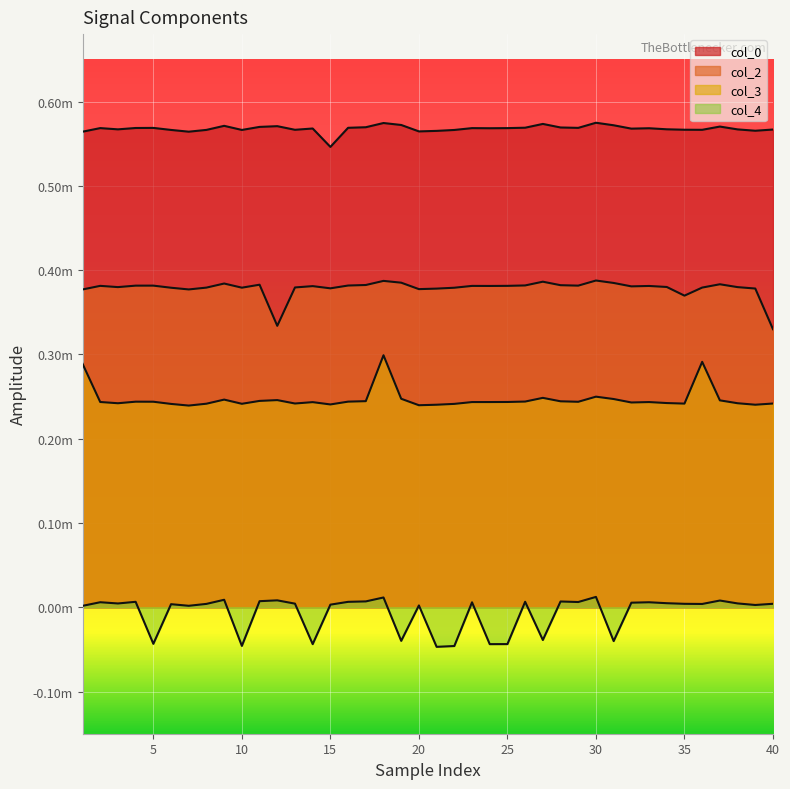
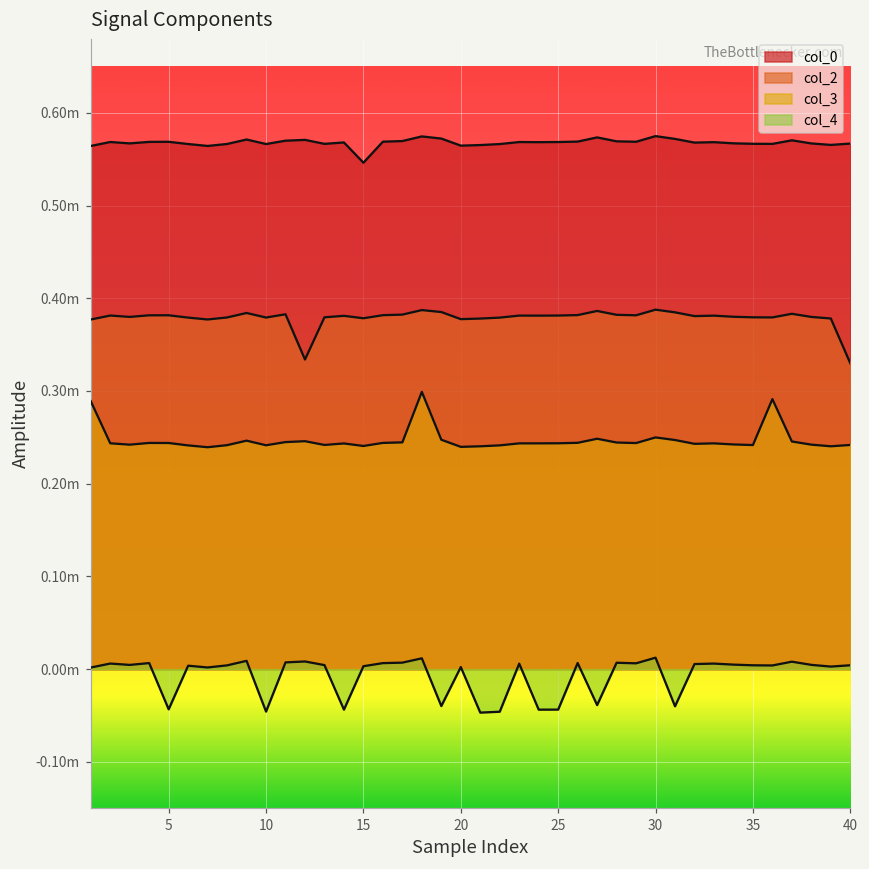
  {
    "col_0": {
      "5": "0.57m",
      "10": "0.57m",
      "15": "0.55m",
      "20": "0.56m",
      "25": "0.57m",
      "30": "0.57m",
      "35": "0.57m",
      "40": "0.57m"
    },
    "col_2": {
      "5": "0.38m",
      "10": "0.38m",
      "15": "0.38m",
      "20": "0.38m",
      "25": "0.38m",
      "30": "0.39m",
-     "35": "0.37m",
+     "35": "0.38m",
      "40": "0.33m"
    },
    "col_3": {
      "5": "0.24m",
      "10": "0.24m",
      "15": "0.24m",
      "20": "0.24m",
      "25": "0.24m",
      "30": "0.25m",
      "35": "0.24m",
      "40": "0.24m"
    }
  }
